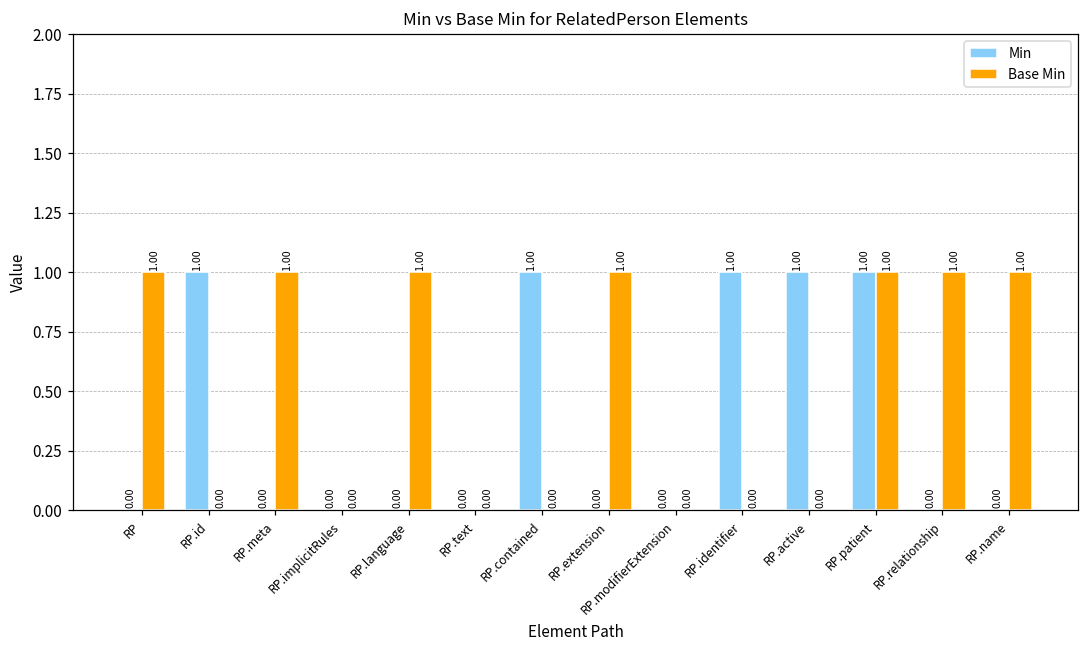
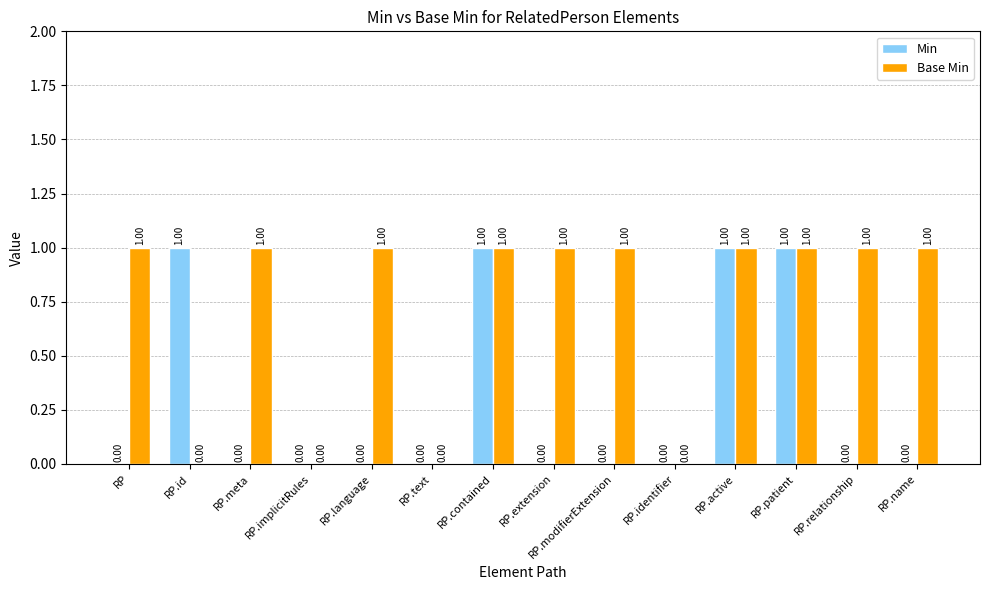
  {
    "Min": {
      "RP": 0.00,
      "RP.id": 1.00,
      "RP.meta": 0.00,
      "RP.implicitRules": 0.00,
      "RP.language": 0.00,
      "RP.text": 0.00,
      "RP.contained": 1.00,
      "RP.extension": 0.00,
      "RP.modifierExtension": 0.00,
-     "RP.identifier": 1.00,
+     "RP.identifier": 0.00,
      "RP.active": 1.00,
      "RP.patient": 1.00,
      "RP.relationship": 0.00,
      "RP.name": 0.00
    },
    "Base Min": {
      "RP": 1.00,
      "RP.id": 0.00,
      "RP.meta": 1.00,
      "RP.implicitRules": 0.00,
      "RP.language": 1.00,
      "RP.text": 0.00,
-     "RP.contained": 0.00,
+     "RP.contained": 1.00,
      "RP.extension": 1.00,
-     "RP.modifierExtension": 0.00,
+     "RP.modifierExtension": 1.00,
      "RP.identifier": 0.00,
-     "RP.active": 0.00,
+     "RP.active": 1.00,
      "RP.patient": 1.00,
      "RP.relationship": 1.00,
      "RP.name": 1.00
    }
  }
